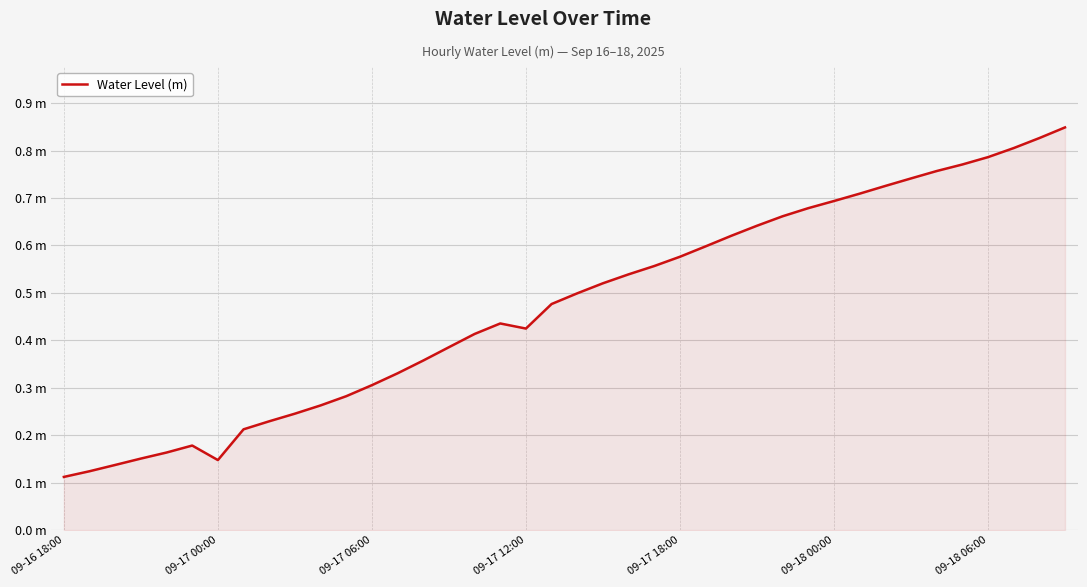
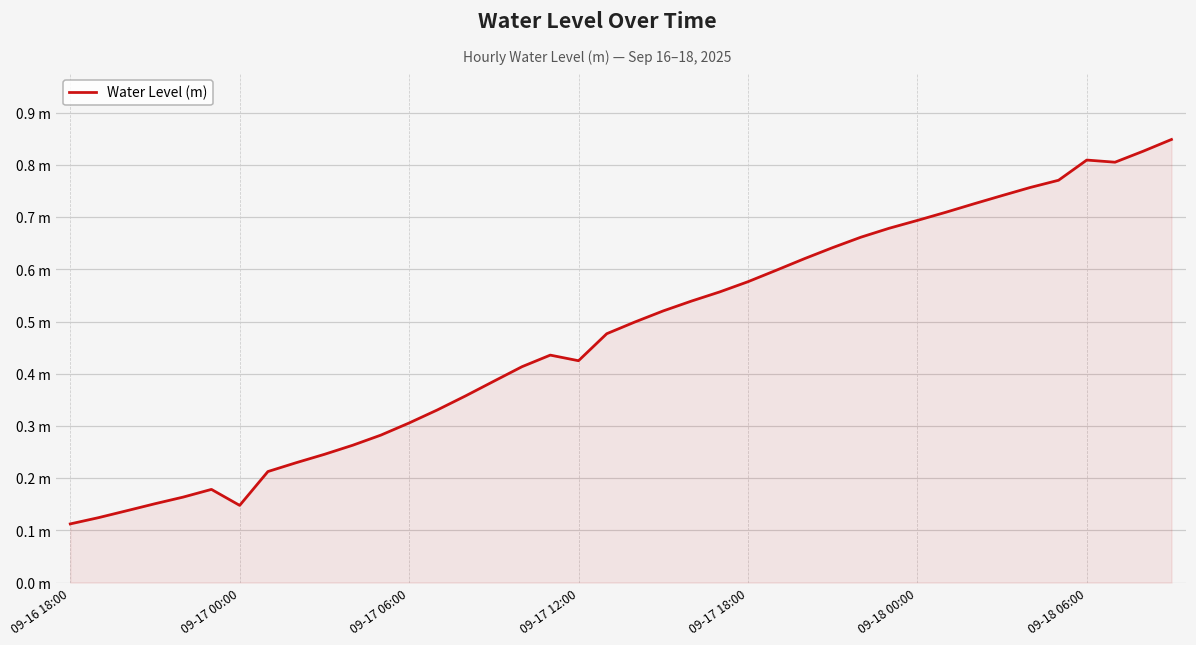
  {
    "09-16 18:00": "0.11 m",
    "09-17 00:00": "0.15 m",
    "09-17 06:00": "0.31 m",
    "09-17 12:00": "0.42 m",
    "09-17 18:00": "0.58 m",
    "09-18 00:00": "0.69 m",
-   "09-18 06:00": "0.79 m"
+   "09-18 06:00": "0.81 m"
  }
